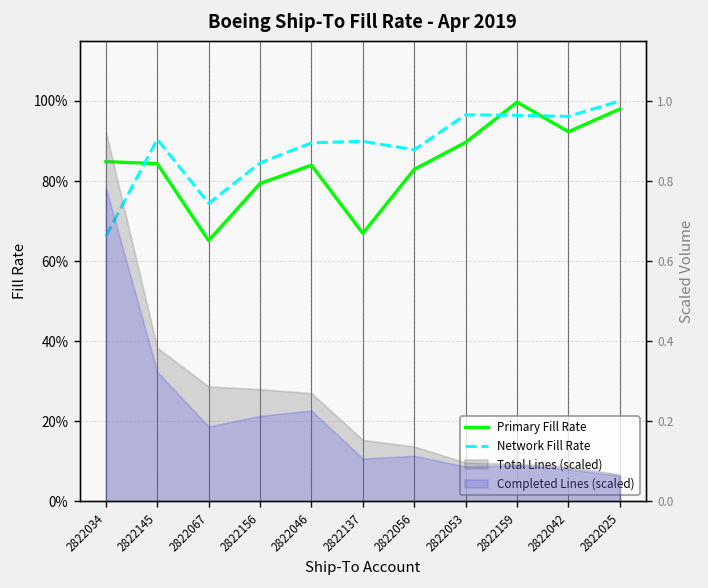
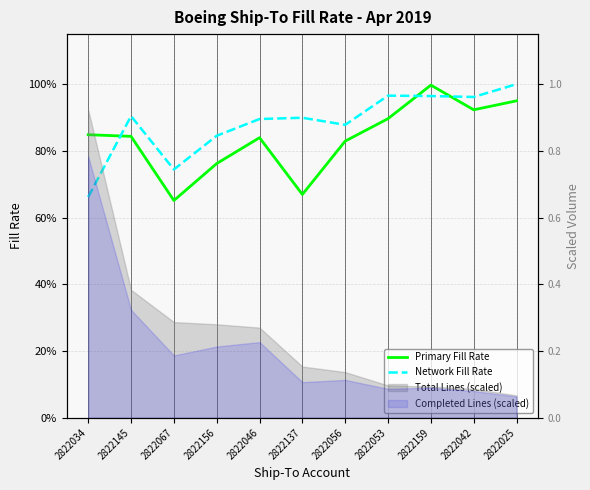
  {
    "Primary Fill Rate": {
      "2822034": "85%",
      "2822145": "84%",
      "2822067": "65%",
-     "2822156": "79%",
+     "2822156": "76%",
      "2822046": "84%",
      "2822137": "67%",
      "2822056": "83%",
      "2822053": "90%",
      "2822159": "100%",
      "2822042": "92%",
-     "2822025": "98%"
+     "2822025": "95%"
    },
    "Network Fill Rate": {
      "2822034": "66%",
      "2822145": "90%",
      "2822067": "74%",
      "2822156": "85%",
      "2822046": "90%",
      "2822137": "90%",
      "2822056": "88%",
      "2822053": "97%",
      "2822159": "96%",
      "2822042": "96%",
      "2822025": "100%"
    }
  }
